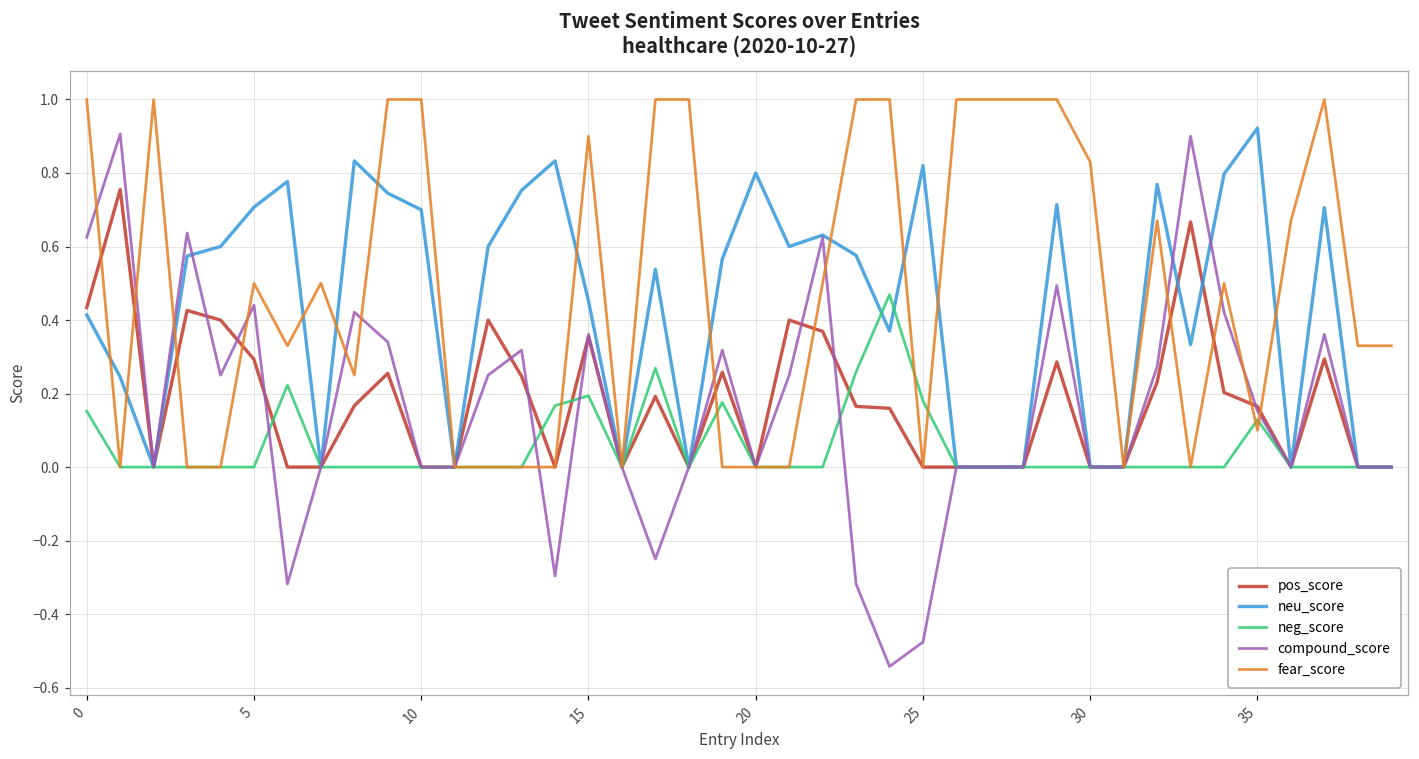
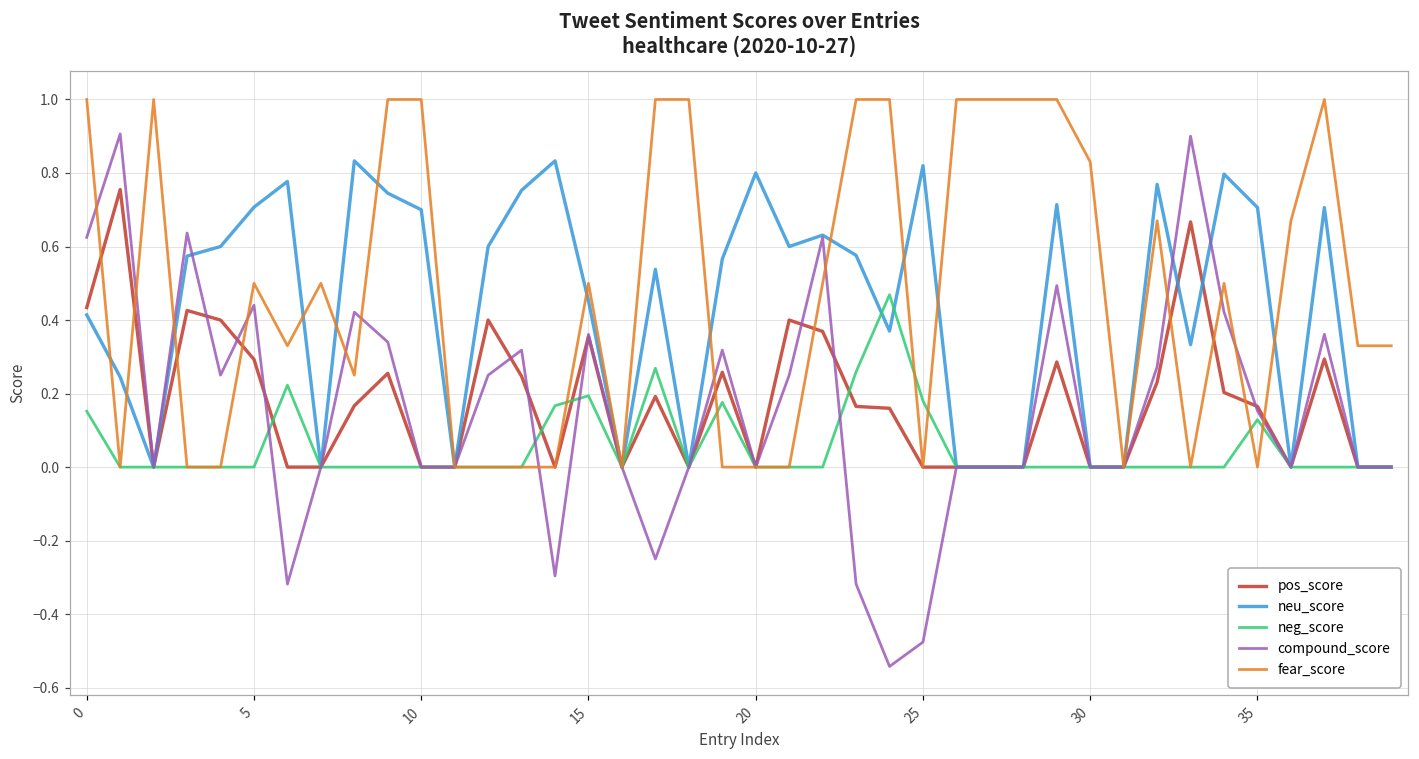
  {
    "pos_score": {
      "0": 0.43,
      "5": 0.29,
      "35": 0.17
    },
    "neu_score": {
      "0": 0.41,
      "5": 0.71,
      "10": 0.70,
      "15": 0.45,
      "20": 0.80,
      "25": 0.82,
-     "35": 0.92
+     "35": 0.71
    },
    "neg_score": {
      "0": 0.15,
      "5": 0.00,
      "15": 0.19,
      "25": 0.18,
      "35": 0.13
    },
    "compound_score": {
      "0": 0.62,
      "5": 0.44,
      "25": -0.48,
      "35": 0.15
    },
    "fear_score": {
      "0": 1.0,
      "5": 0.5,
      "10": 1.0,
-     "15": 0.9,
+     "15": 0.5,
      "30": 0.83,
-     "35": 0.1
+     "35": 0.0
    }
  }
